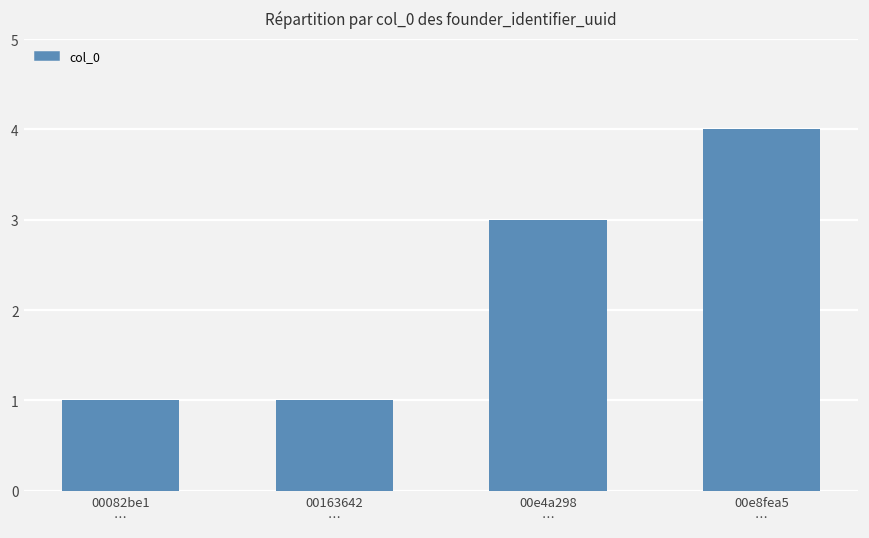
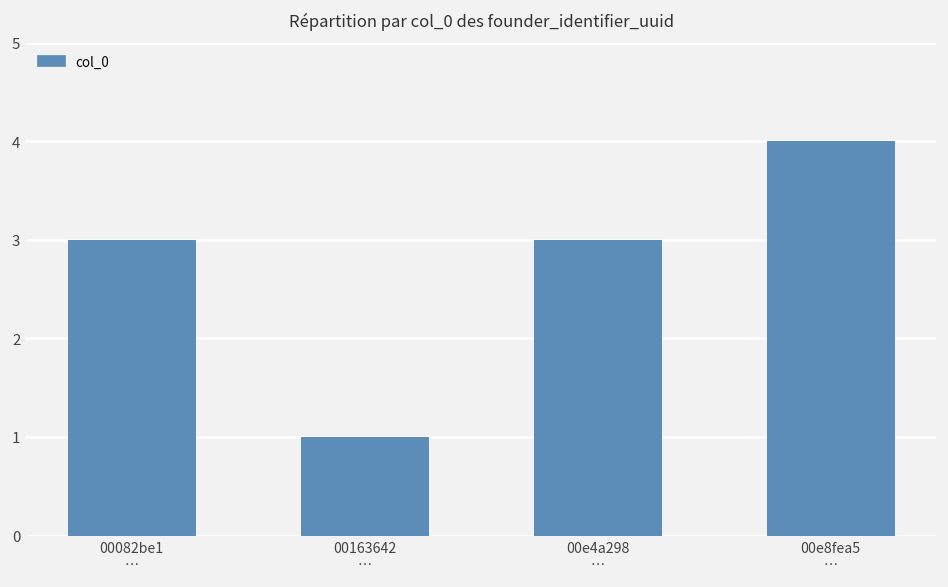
  {
-   "00082be1 …": 1,
+   "00082be1 …": 3,
    "00163642 …": 1,
    "00e4a298 …": 3,
    "00e8fea5 …": 4
  }
